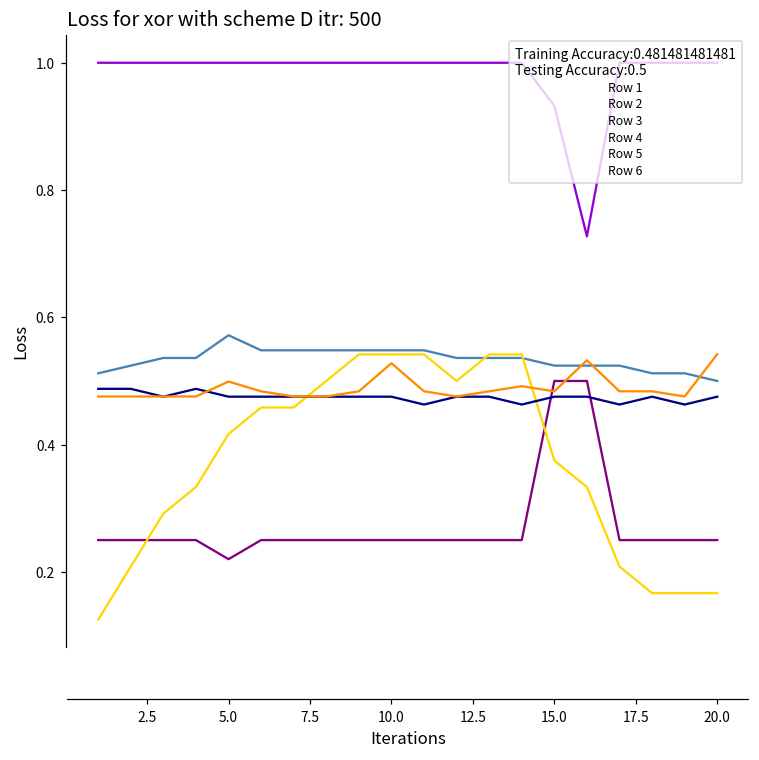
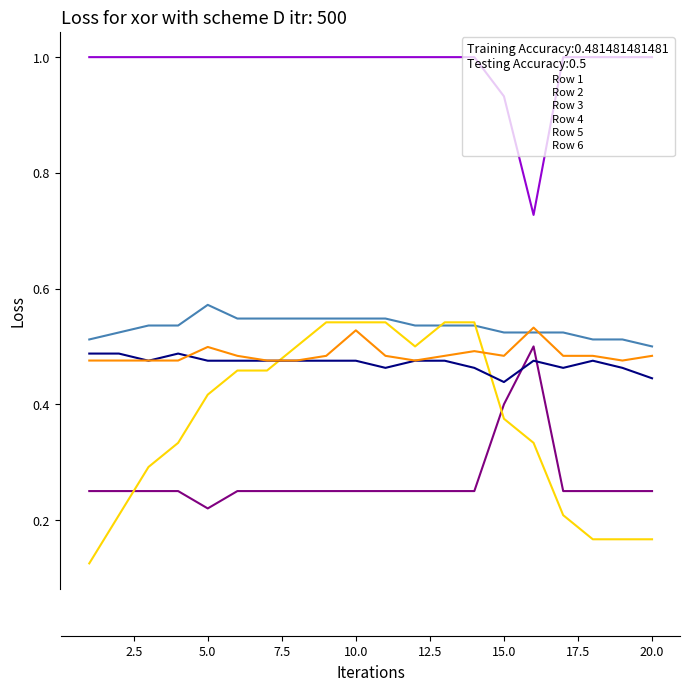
  {
    "Row 1": {
      "5.0": 0.57,
      "10.0": 0.55,
      "15.0": 0.52,
      "20.0": 0.50
    },
    "Row 2": {
      "5.0": 0.22,
      "10.0": 0.25,
-     "15.0": 0.5,
+     "15.0": 0.4,
      "20.0": 0.25
    },
    "Row 3": {
      "5.0": 0.42,
      "10.0": 0.54,
      "15.0": 0.38,
      "20.0": 0.17
    },
    "Row 4": {
      "5.0": 1.00,
      "10.0": 1.00
    },
    "Row 5": {
      "5.0": 0.48,
      "10.0": 0.48,
-     "15.0": 0.48,
-     "20.0": 0.48
+     "15.0": 0.44,
+     "20.0": 0.44
    },
    "Row 6": {
      "5.0": 0.50,
      "10.0": 0.53,
      "15.0": 0.48,
-     "20.0": 0.54
+     "20.0": 0.48
    }
  }
